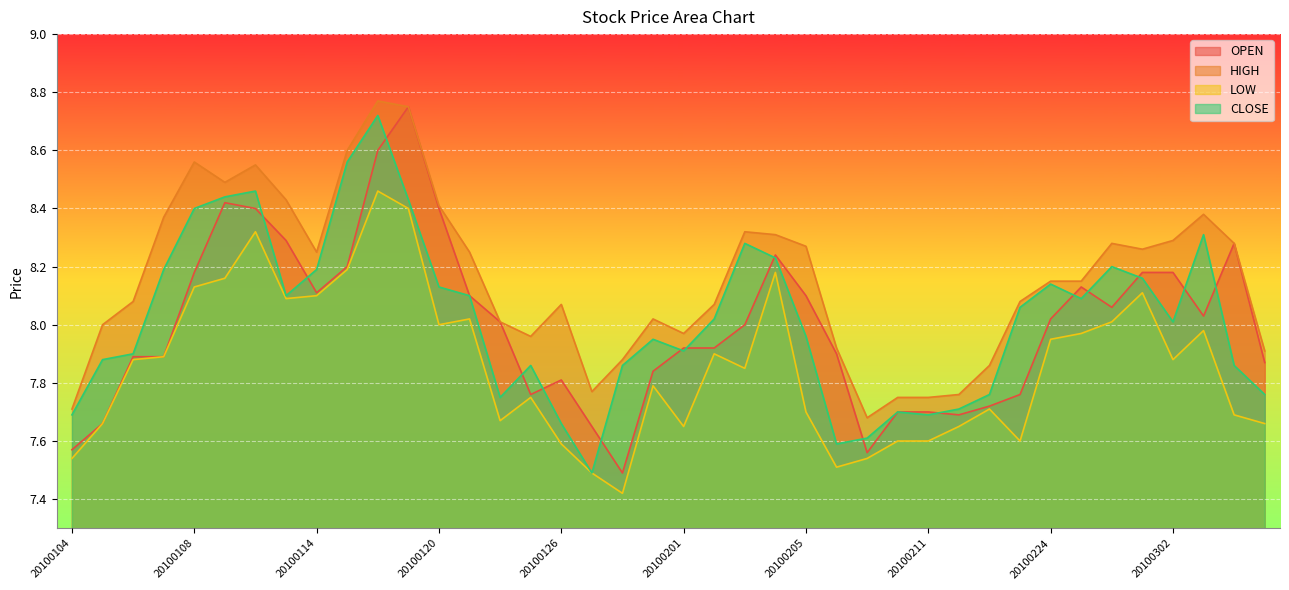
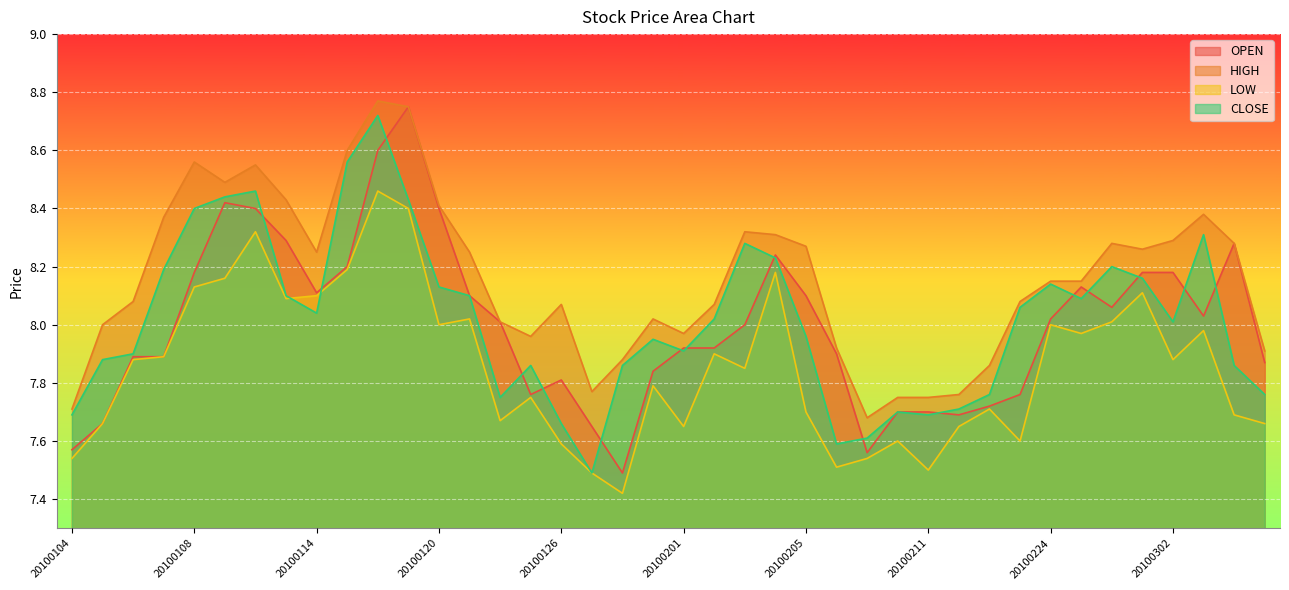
  {
    "LOW": {
      "20100104": 7.54,
      "20100108": 8.13,
      "20100114": 8.10,
      "20100120": 8.00,
      "20100126": 7.59,
      "20100201": 7.65,
      "20100205": 7.70,
-     "20100211": 7.6,
-     "20100224": 7.95,
+     "20100211": 7.5,
+     "20100224": 8.00,
      "20100302": 7.88
    },
    "CLOSE": {
      "20100104": 7.69,
      "20100108": 8.40,
-     "20100114": 8.19,
+     "20100114": 8.04,
      "20100120": 8.13,
      "20100126": 7.66,
      "20100201": 7.91,
      "20100205": 7.96,
      "20100211": 7.69,
      "20100224": 8.14,
      "20100302": 8.01
    }
  }
